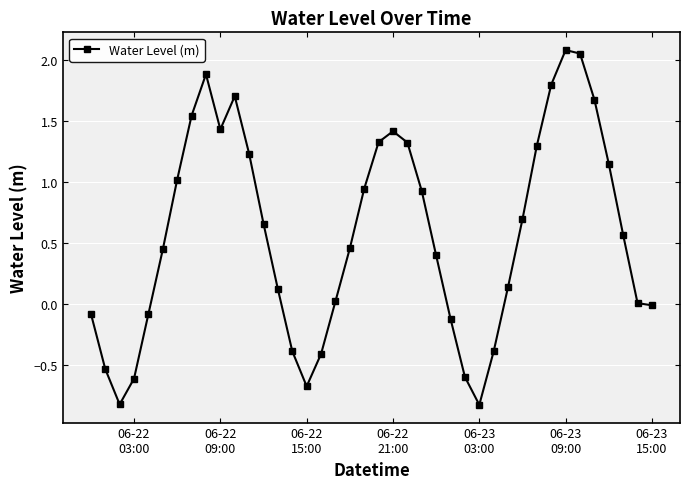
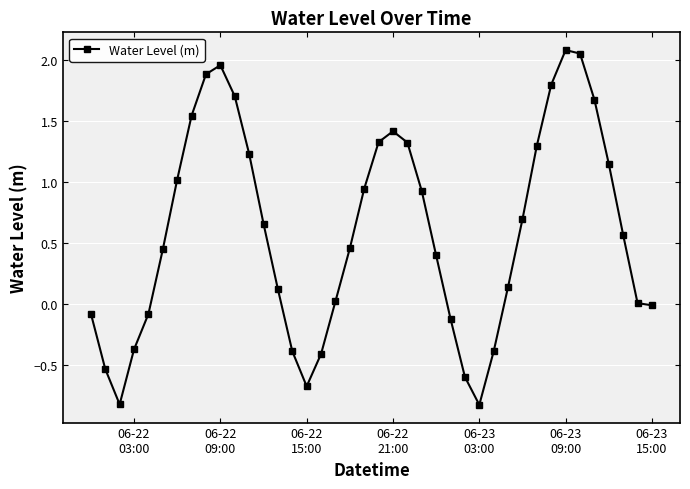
  {
-   "06-22 03:00": -0.61,
-   "06-22 09:00": 1.43,
+   "06-22 03:00": -0.37,
+   "06-22 09:00": 1.96,
    "06-22 15:00": -0.67,
    "06-22 21:00": 1.42,
    "06-23 03:00": -0.82,
    "06-23 09:00": 2.08,
    "06-23 15:00": -0.01
  }
